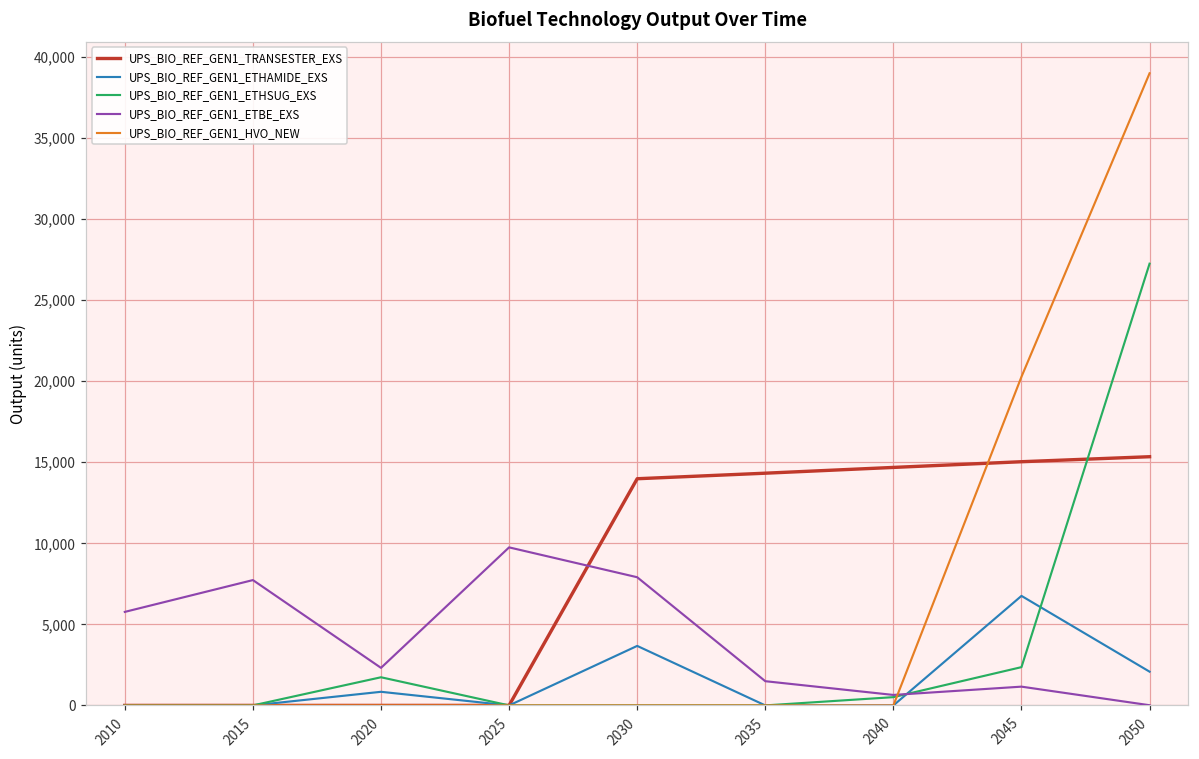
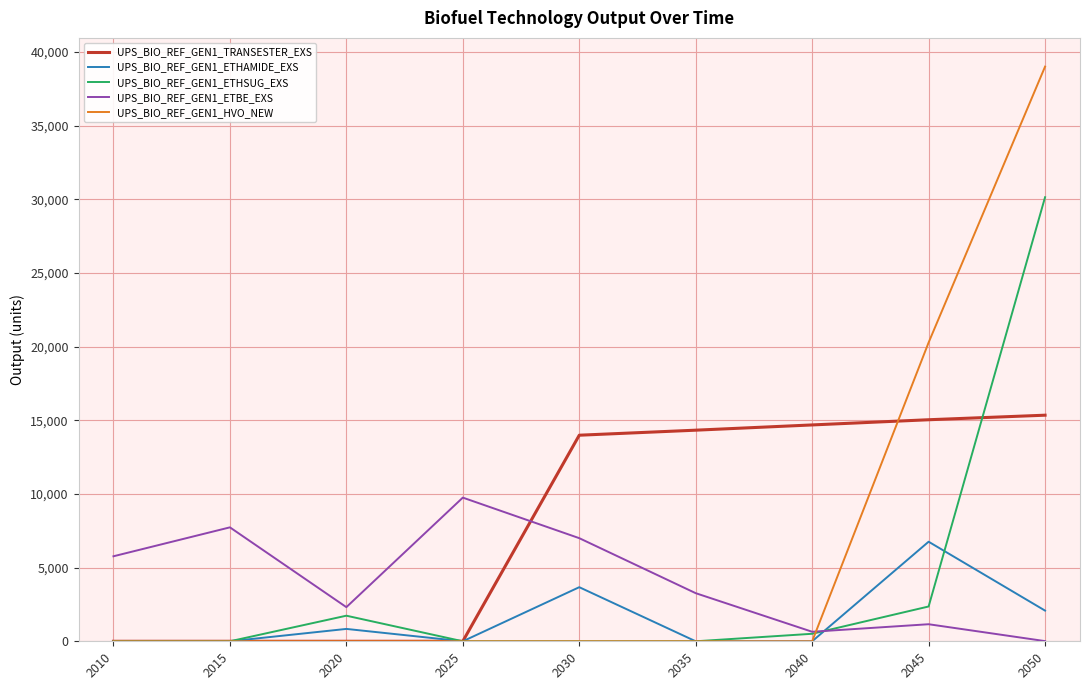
  {
    "UPS_BIO_REF_GEN1_TRANSESTER_EXS": {
      "2030": "14,000",
      "2035": "14,300",
      "2040": "14,700",
      "2045": "15,000",
      "2050": "15,300"
    },
    "UPS_BIO_REF_GEN1_ETHAMIDE_EXS": {
      "2020": "800",
      "2030": "3,700",
      "2045": "6,800",
      "2050": "2,100"
    },
    "UPS_BIO_REF_GEN1_ETHSUG_EXS": {
      "2020": "1,700",
      "2045": "2,400",
-     "2050": "27,300"
+     "2050": "30,100"
    },
    "UPS_BIO_REF_GEN1_ETBE_EXS": {
      "2010": "5,800",
      "2015": "7,700",
      "2020": "2,300",
      "2025": "9,700",
-     "2030": "7,900",
-     "2035": "1,500",
+     "2030": "7,000",
+     "2035": "3,300",
      "2045": "1,200",
      "2050": "0"
    },
    "UPS_BIO_REF_GEN1_HVO_NEW": {
      "2045": "20,300",
      "2050": "39,000"
    }
  }
